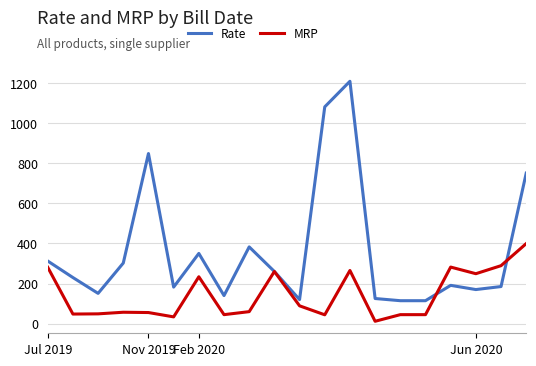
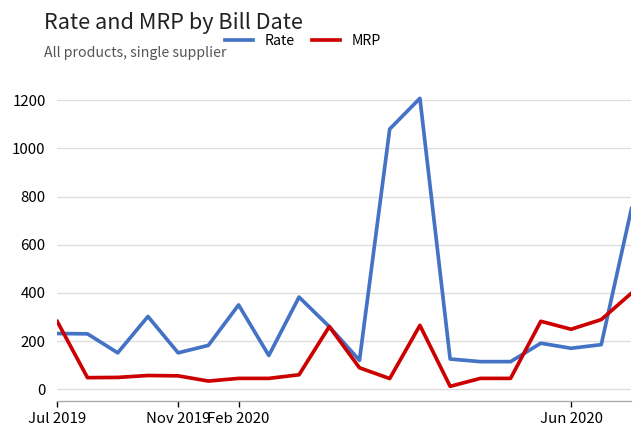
  {
    "Rate": {
-     "Jul 2019": 310,
-     "Nov 2019": 850,
+     "Jul 2019": 230,
+     "Nov 2019": 150,
      "Feb 2020": 350,
      "Jun 2020": 170
    },
    "MRP": {
      "Jul 2019": 280,
      "Nov 2019": 60,
-     "Feb 2020": 230,
+     "Feb 2020": 50,
      "Jun 2020": 250
    }
  }
